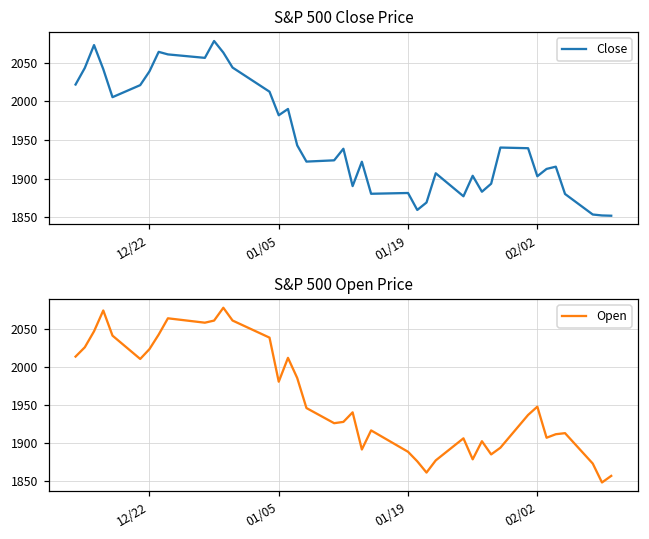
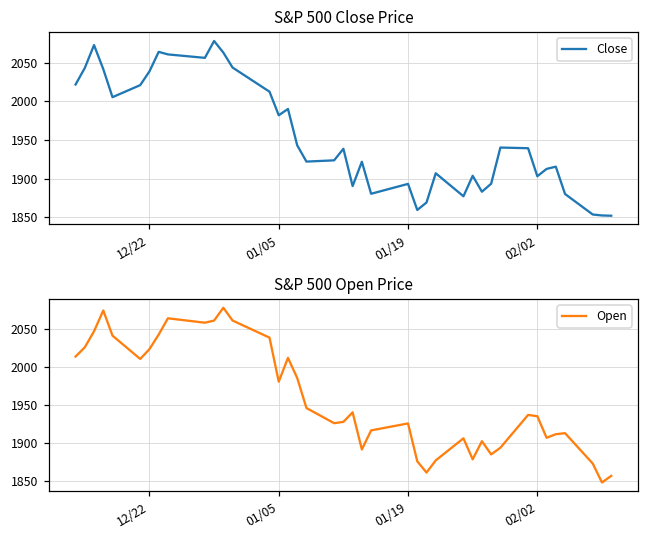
  {
    "S&P 500 Close Price": {
      "12/22": 2040,
      "01/05": 1980,
-     "01/19": 1880,
+     "01/19": 1890,
      "02/02": 1900
    },
    "S&P 500 Open Price": {
      "12/22": 2020,
      "01/05": 1980,
-     "01/19": 1890,
-     "02/02": 1950
+     "01/19": 1930,
+     "02/02": 1940
    }
  }
